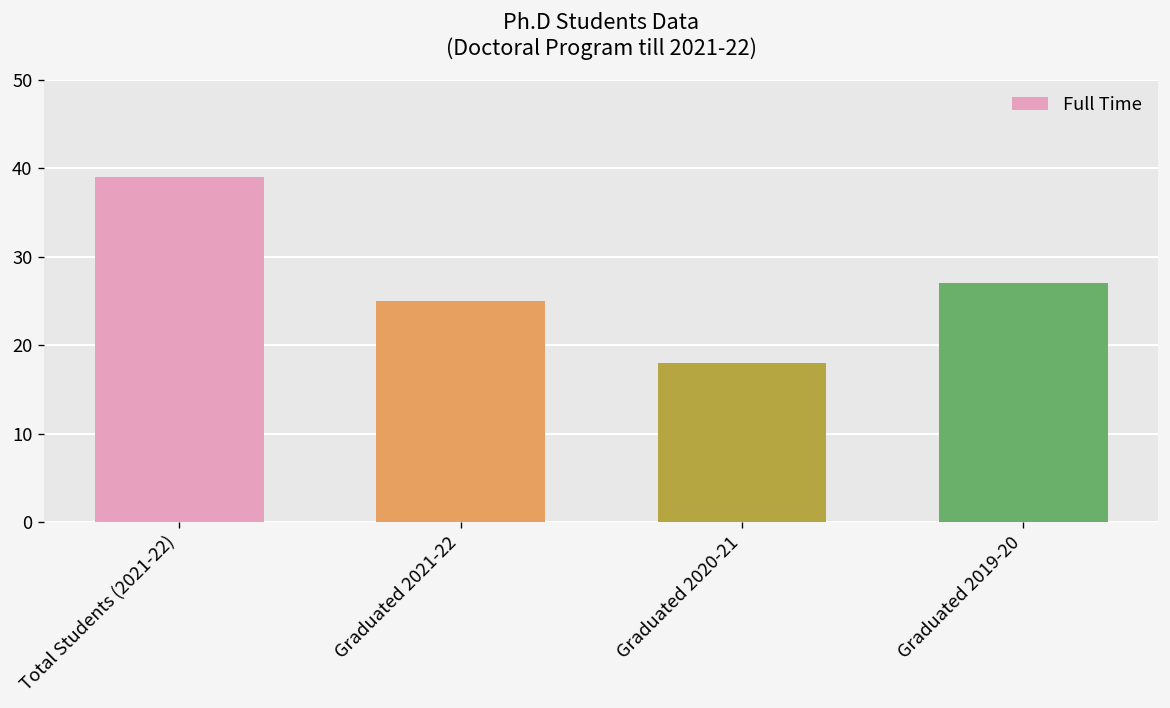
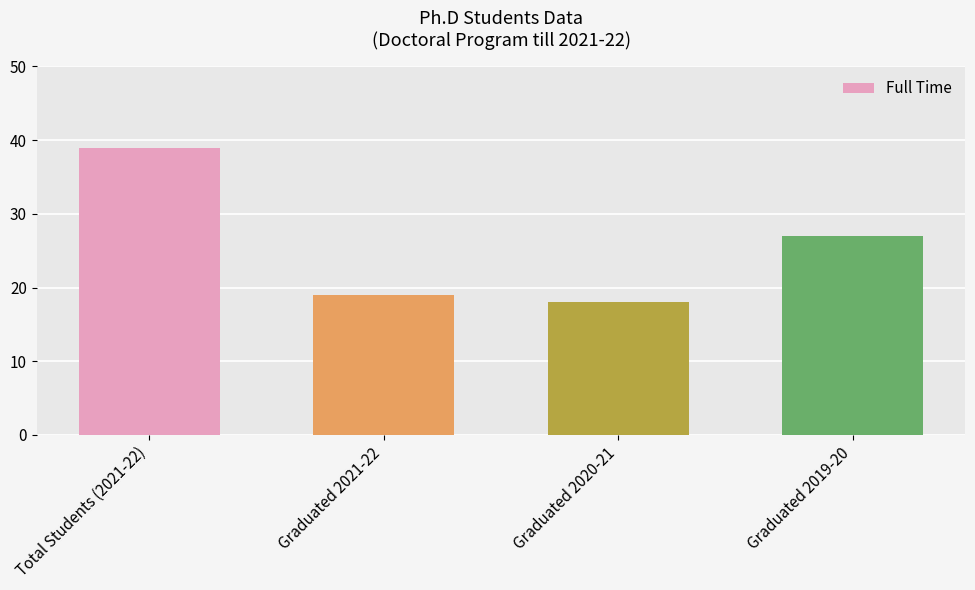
  {
    "Total Students (2021-22)": 39,
-   "Graduated 2021-22": 25,
+   "Graduated 2021-22": 19,
    "Graduated 2020-21": 18,
    "Graduated 2019-20": 27
  }
